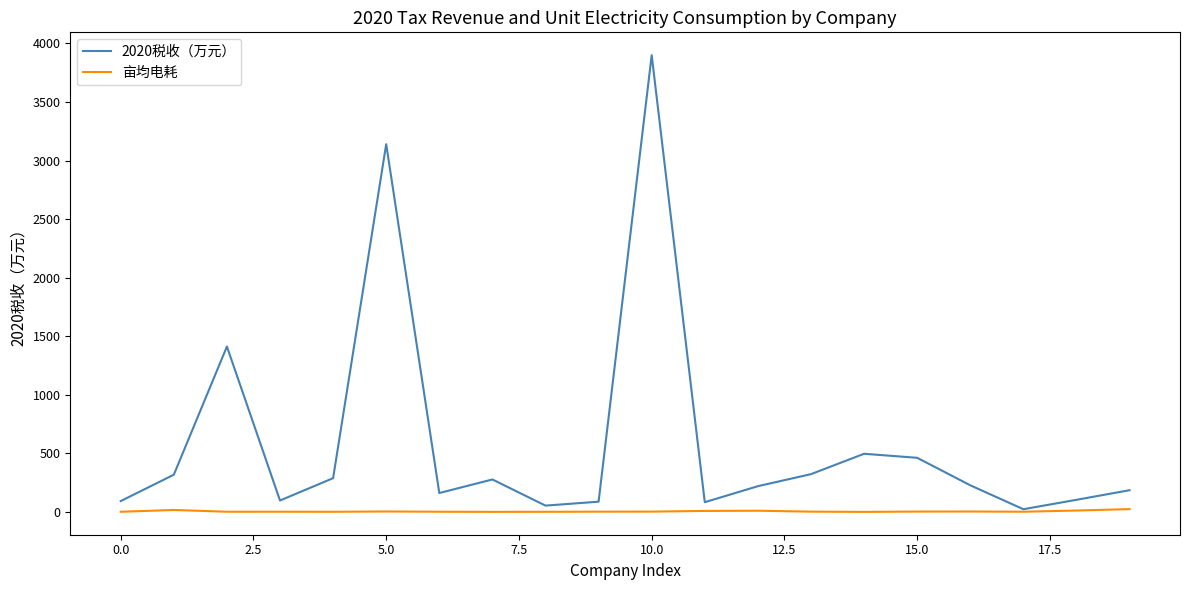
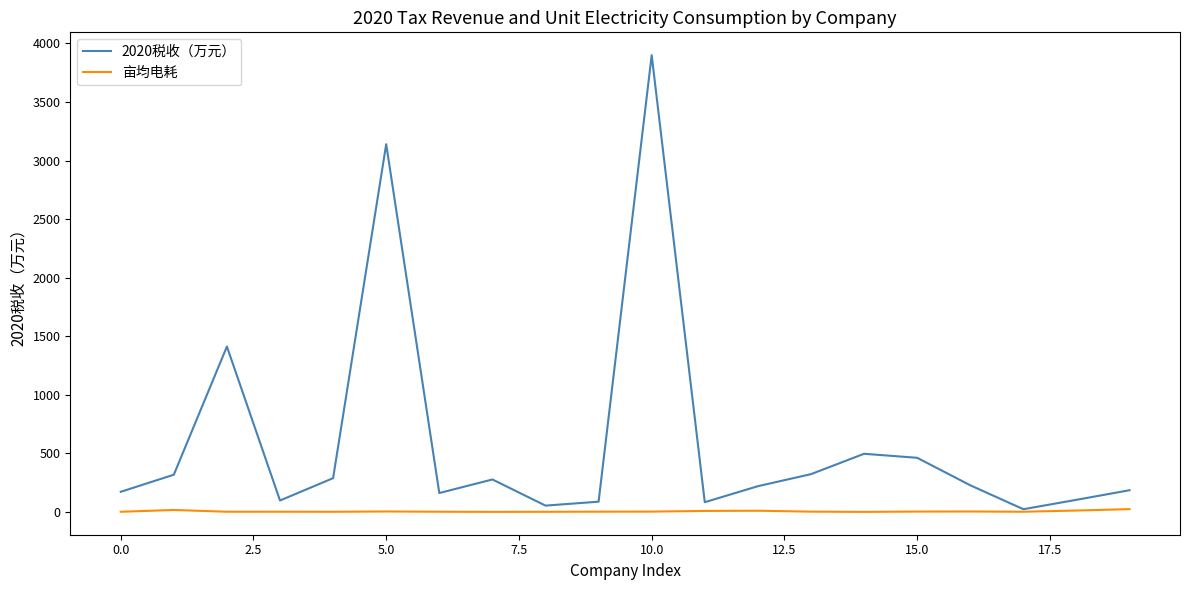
  {
    "2020税收（万元）": {
-     "0.0": 90,
+     "0.0": 170,
      "5.0": 3140,
      "10.0": 3900,
      "15.0": 460
    },
    "亩均电耗": {
      "0.0": 0,
      "5.0": 0,
      "10.0": 0,
      "15.0": 0
    }
  }
